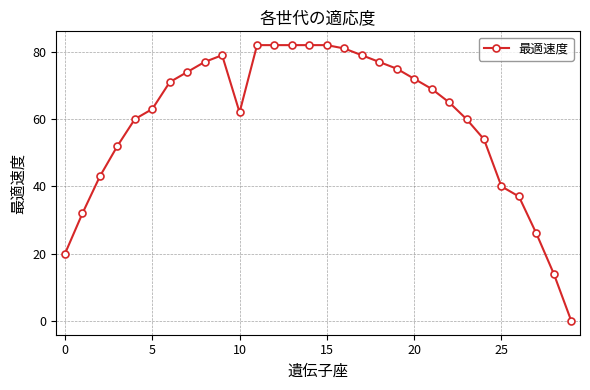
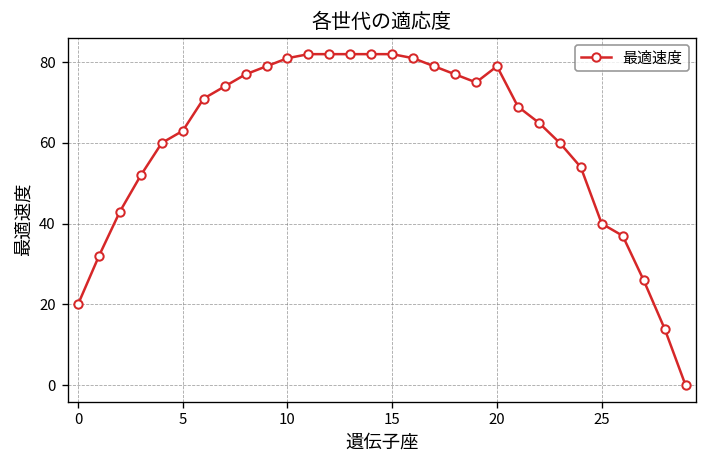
  {
    "0": 20,
    "5": 63,
-   "10": 62,
+   "10": 81,
    "15": 82,
-   "20": 72,
+   "20": 79,
    "25": 40
  }
